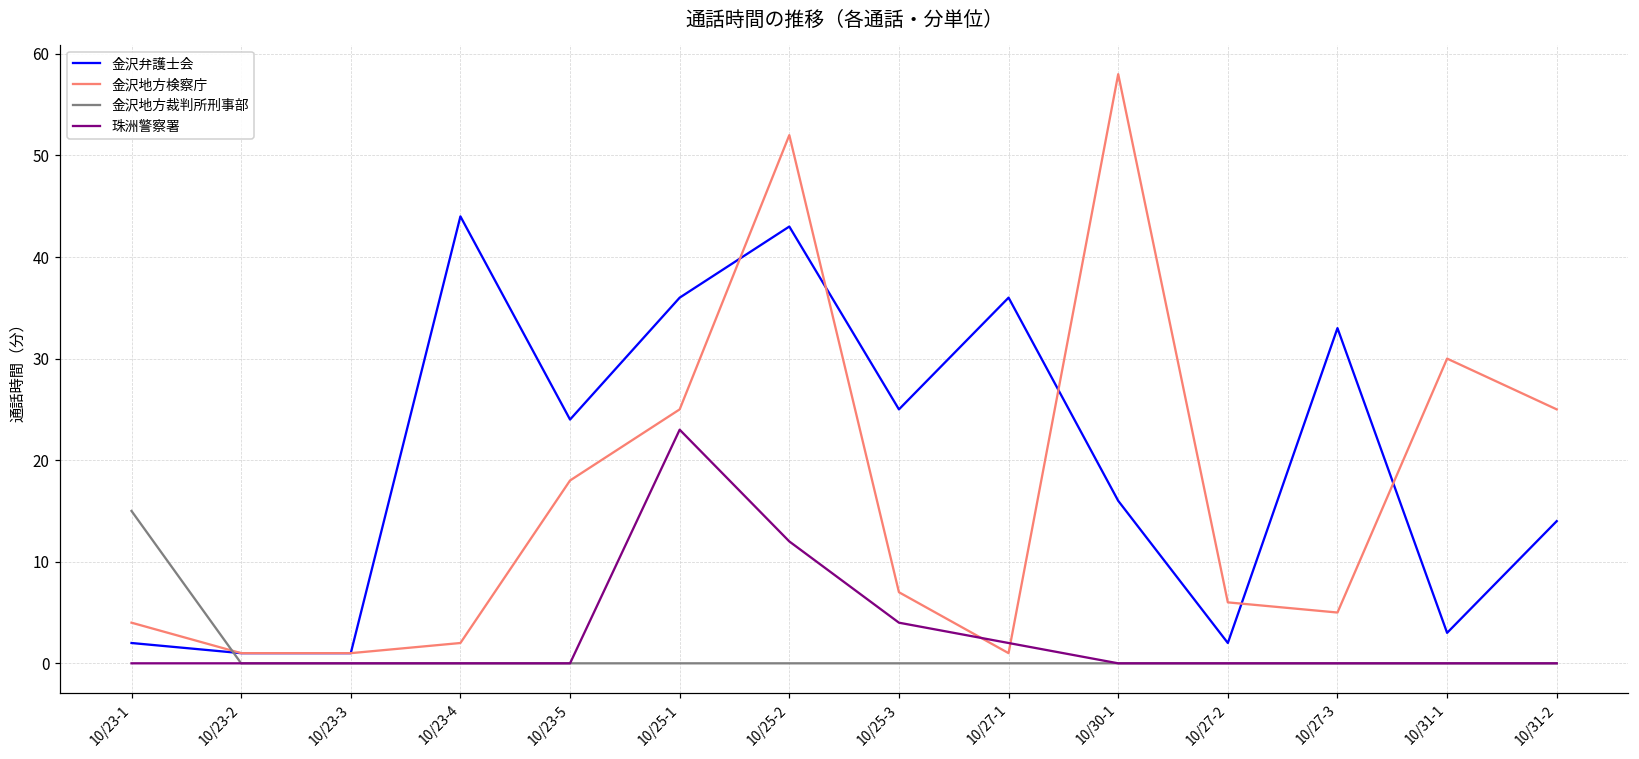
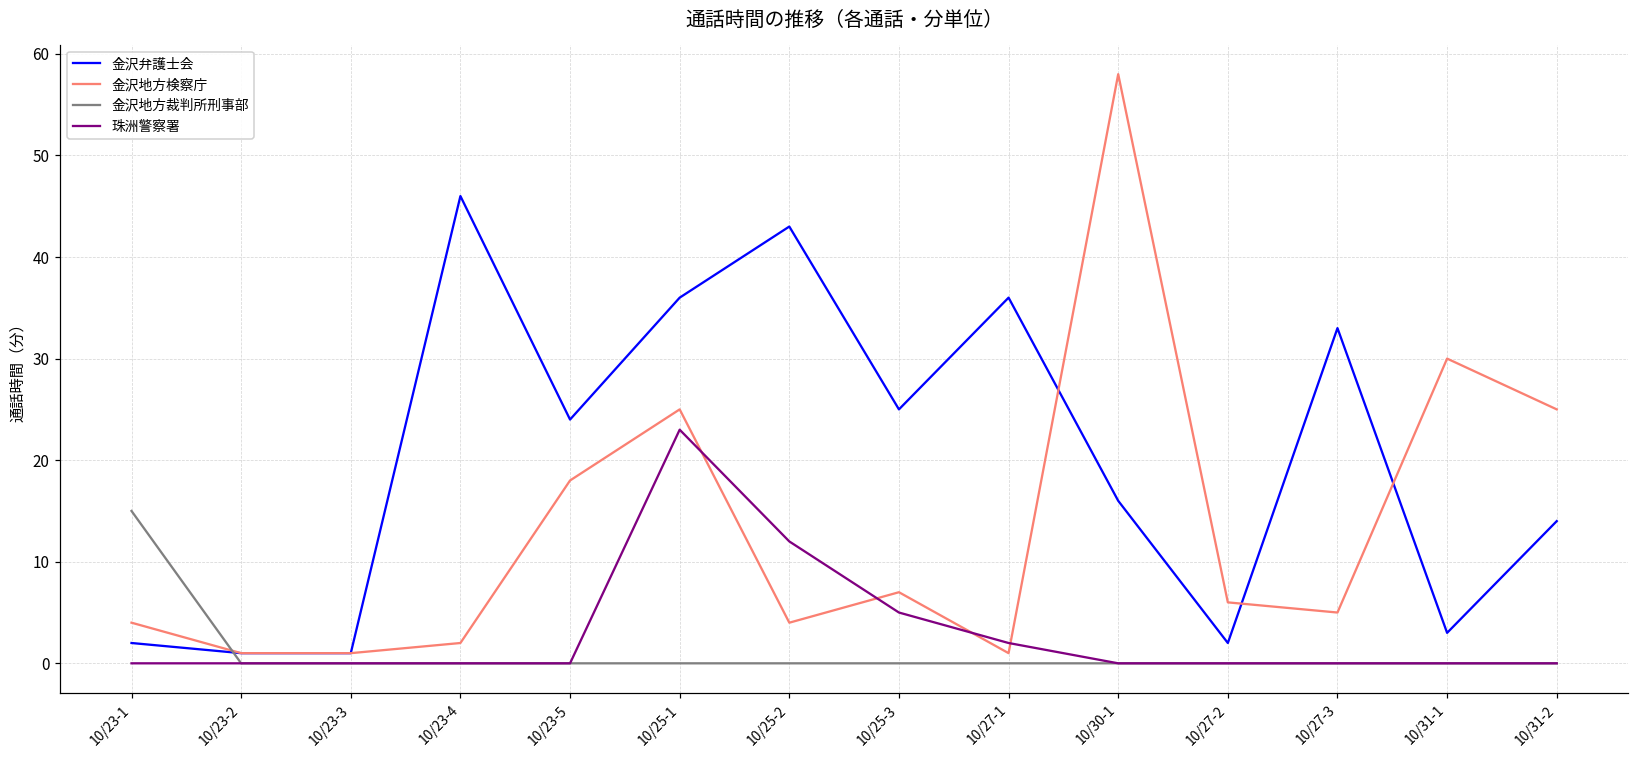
  {
    "金沢弁護士会": {
      "10/23-1": 2,
-     "10/23-4": 44,
+     "10/23-4": 46,
      "10/23-5": 24,
      "10/25-1": 36,
      "10/25-2": 43,
      "10/25-3": 25,
      "10/27-1": 36,
      "10/30-1": 16,
      "10/27-2": 2,
      "10/27-3": 33,
      "10/31-1": 3,
      "10/31-2": 14
    },
    "金沢地方検察庁": {
      "10/23-1": 4,
      "10/23-4": 2,
      "10/23-5": 18,
      "10/25-1": 25,
-     "10/25-2": 52,
+     "10/25-2": 4,
      "10/25-3": 7,
      "10/27-1": 1,
      "10/30-1": 58,
      "10/27-2": 6,
      "10/27-3": 5,
      "10/31-1": 30,
      "10/31-2": 25
    },
    "金沢地方裁判所刑事部": {
      "10/23-1": 15,
      "10/25-1": 0,
      "10/25-2": 0,
      "10/25-3": 0,
      "10/27-1": 0
    },
    "珠洲警察署": {
      "10/23-1": 0,
      "10/25-1": 23,
      "10/25-2": 12,
-     "10/25-3": 4,
+     "10/25-3": 5,
      "10/27-1": 2
    }
  }
